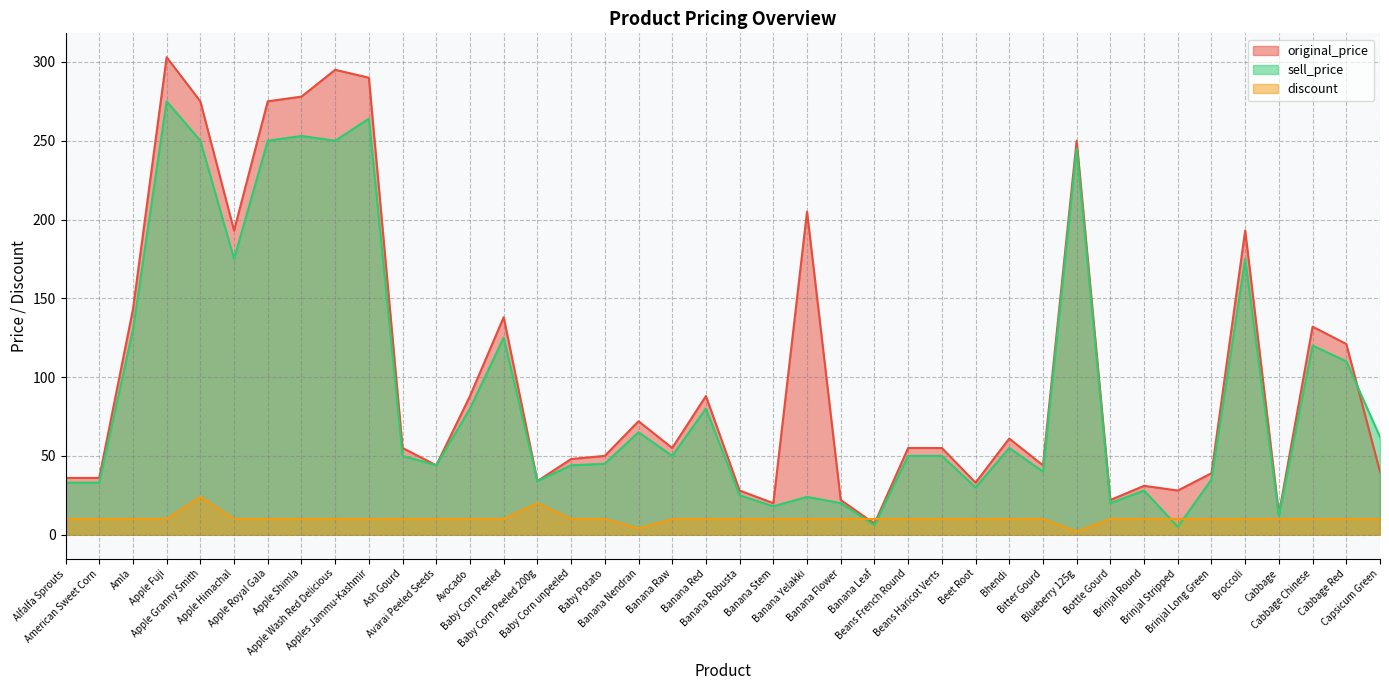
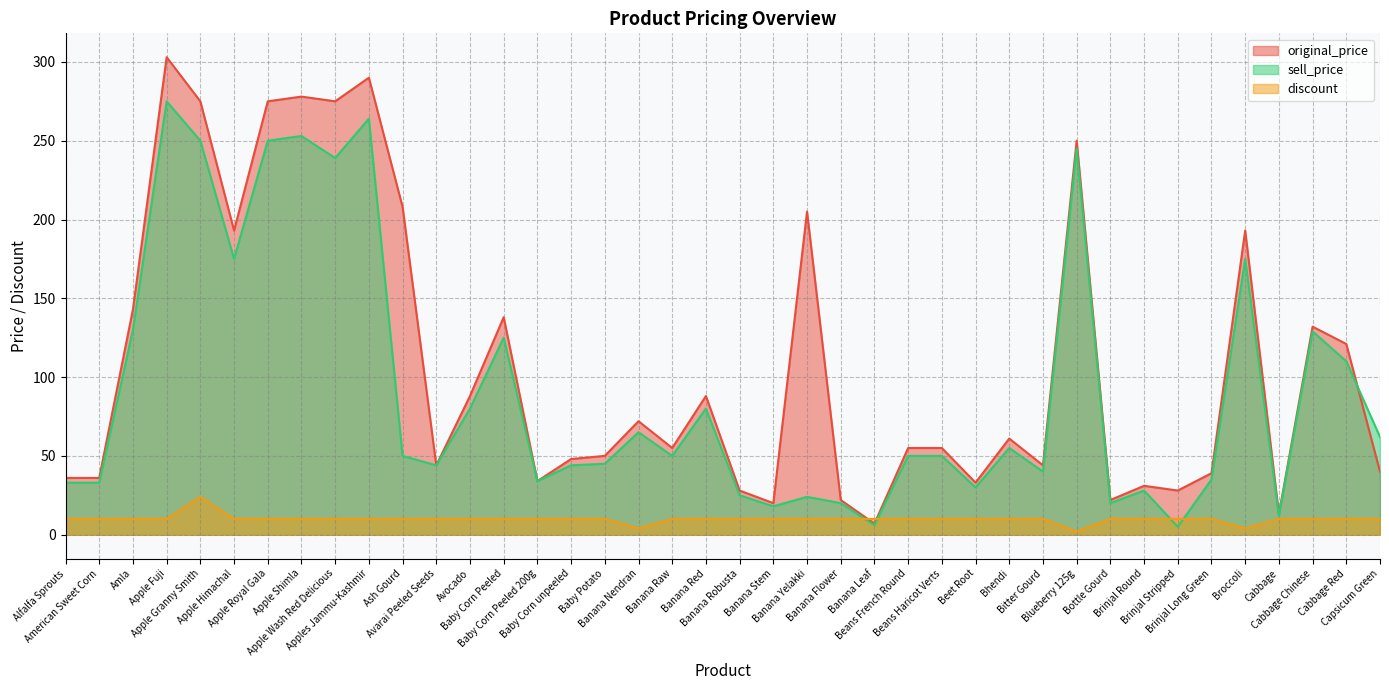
  {
    "original_price": {
      "Alfalfa Sprouts": 36,
      "American Sweet Corn": 36,
      "Amla": 143,
      "Apple Fuji": 303,
      "Apple Granny Smith": 275,
      "Apple Himachal": 193,
      "Apple Royal Gala": 275,
      "Apple Shimla": 278,
-     "Apple Wash Red Delicious": 295,
+     "Apple Wash Red Delicious": 275,
      "Apples Jammu-Kashmir": 290,
-     "Ash Gourd": 55,
+     "Ash Gourd": 208,
      "Avocado": 88,
      "Baby Corn Peeled": 138,
      "Baby Corn unpeeled": 48,
      "Baby Potato": 50,
      "Banana Nendran": 72,
      "Banana Raw": 55,
      "Banana Red": 88,
      "Banana Robusta": 28,
      "Banana Stem": 20,
      "Banana Yelakki": 205,
      "Banana Flower": 22,
      "Beans French Round": 55,
      "Beans Haricot Verts": 55,
      "Beet Root": 33,
      "Bhendi": 61,
      "Bitter Gourd": 44,
      "Blueberry 125g": 250,
      "Bottle Gourd": 22,
      "Brinjal Round": 31,
      "Brinjal Stripped": 28,
      "Brinjal Long Green": 39,
      "Broccoli": 193,
      "Cabbage Chinese": 132,
      "Cabbage Red": 121,
      "Capsicum Green": 40
    },
    "sell_price": {
      "Alfalfa Sprouts": 33,
      "American Sweet Corn": 33,
      "Amla": 130,
      "Apple Fuji": 275,
      "Apple Granny Smith": 250,
      "Apple Himachal": 175,
      "Apple Royal Gala": 250,
      "Apple Shimla": 253,
-     "Apple Wash Red Delicious": 250,
+     "Apple Wash Red Delicious": 239,
      "Apples Jammu-Kashmir": 264,
      "Ash Gourd": 50,
      "Avocado": 80,
      "Baby Corn Peeled": 125,
      "Baby Corn unpeeled": 44,
      "Baby Potato": 45,
      "Banana Nendran": 65,
      "Banana Raw": 50,
      "Banana Red": 80,
      "Banana Robusta": 25,
      "Banana Stem": 18,
      "Banana Yelakki": 24,
      "Banana Flower": 20,
      "Beans French Round": 50,
      "Beans Haricot Verts": 50,
      "Beet Root": 30,
      "Bhendi": 55,
      "Bitter Gourd": 40,
      "Blueberry 125g": 245,
      "Bottle Gourd": 20,
      "Brinjal Round": 28,
      "Brinjal Stripped": 5,
      "Brinjal Long Green": 35,
      "Broccoli": 175,
-     "Cabbage Chinese": 120,
+     "Cabbage Chinese": 129,
      "Cabbage Red": 110,
      "Capsicum Green": 62
    },
    "discount": {
      "Alfalfa Sprouts": 10,
      "American Sweet Corn": 10,
      "Amla": 10,
      "Apple Fuji": 10,
      "Apple Granny Smith": 24,
      "Apple Himachal": 10,
      "Apple Royal Gala": 10,
      "Apple Shimla": 10,
      "Apple Wash Red Delicious": 10,
      "Apples Jammu-Kashmir": 10,
      "Ash Gourd": 10,
      "Avarai Peeled Seeds": 10,
      "Avocado": 10,
      "Baby Corn Peeled": 10,
-     "Baby Corn Peeled 200g": 20,
+     "Baby Corn Peeled 200g": 10,
      "Baby Corn unpeeled": 10,
      "Baby Potato": 10,
      "Banana Nendran": 4,
      "Banana Raw": 10,
      "Banana Red": 10,
      "Banana Robusta": 10,
      "Banana Stem": 10,
      "Banana Yelakki": 10,
      "Banana Flower": 10,
      "Banana Leaf": 10,
      "Beans French Round": 10,
      "Beans Haricot Verts": 10,
      "Beet Root": 10,
      "Bhendi": 10,
      "Bitter Gourd": 10,
      "Blueberry 125g": 2,
      "Bottle Gourd": 10,
      "Brinjal Round": 10,
      "Brinjal Stripped": 10,
      "Brinjal Long Green": 10,
-     "Broccoli": 10,
+     "Broccoli": 4,
      "Cabbage": 10,
      "Cabbage Chinese": 10,
      "Cabbage Red": 10,
      "Capsicum Green": 10
    }
  }
